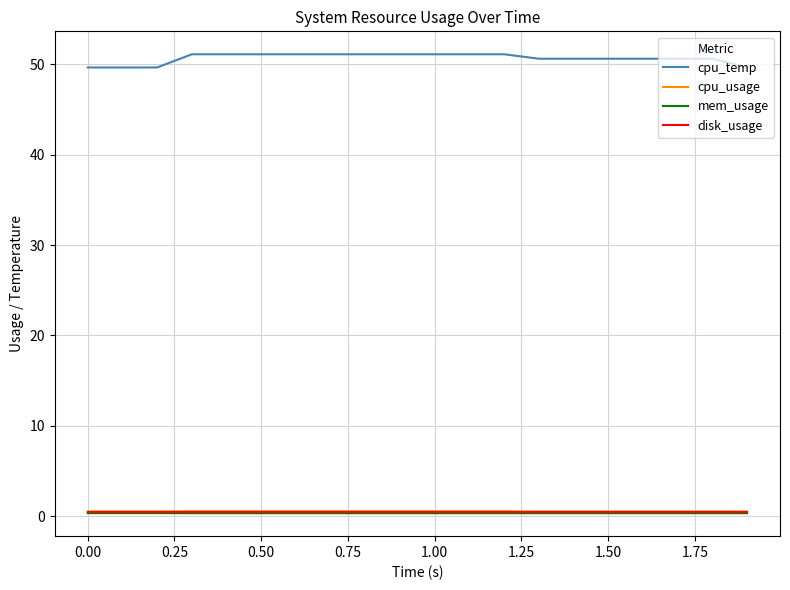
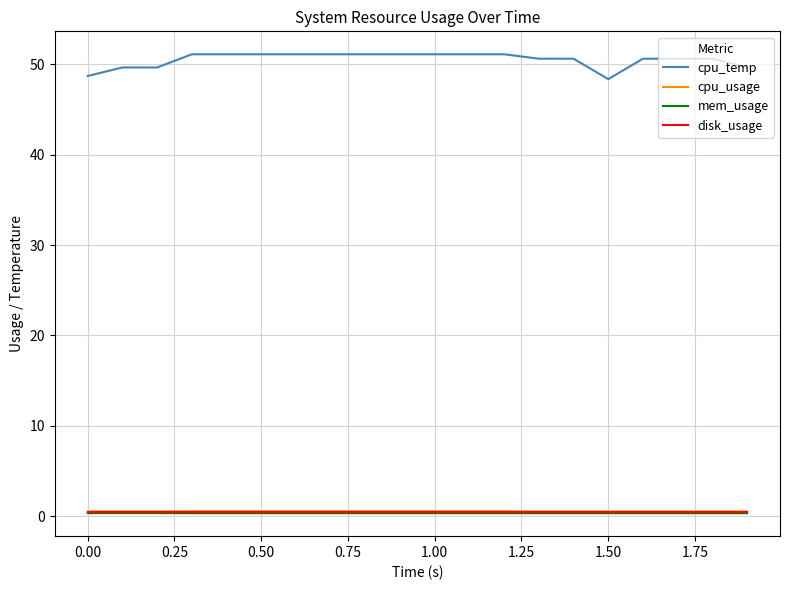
  {
    "cpu_temp": {
-     "0.00": 50,
+     "0.00": 49,
      "0.50": 51,
      "1.00": 51,
-     "1.50": 51
+     "1.50": 48
    }
  }
